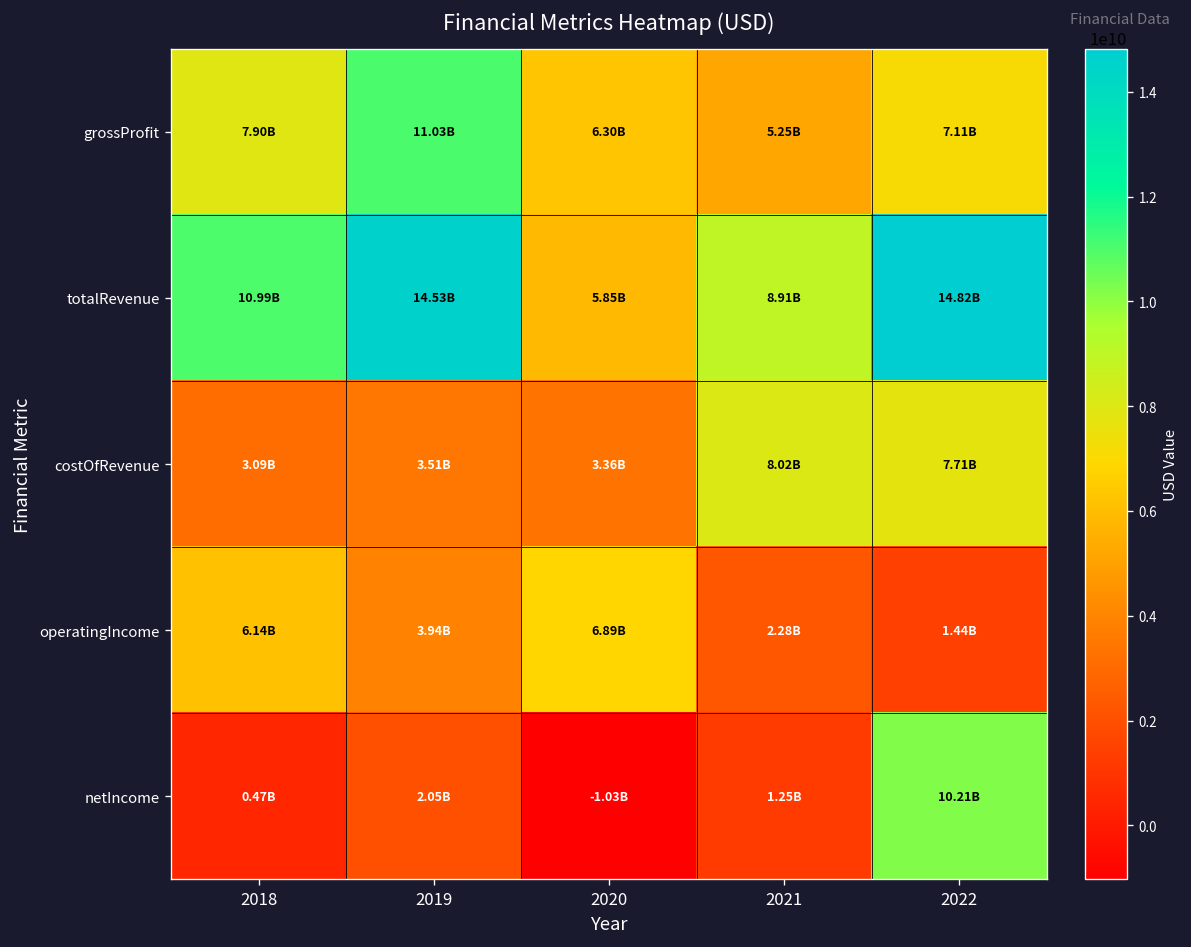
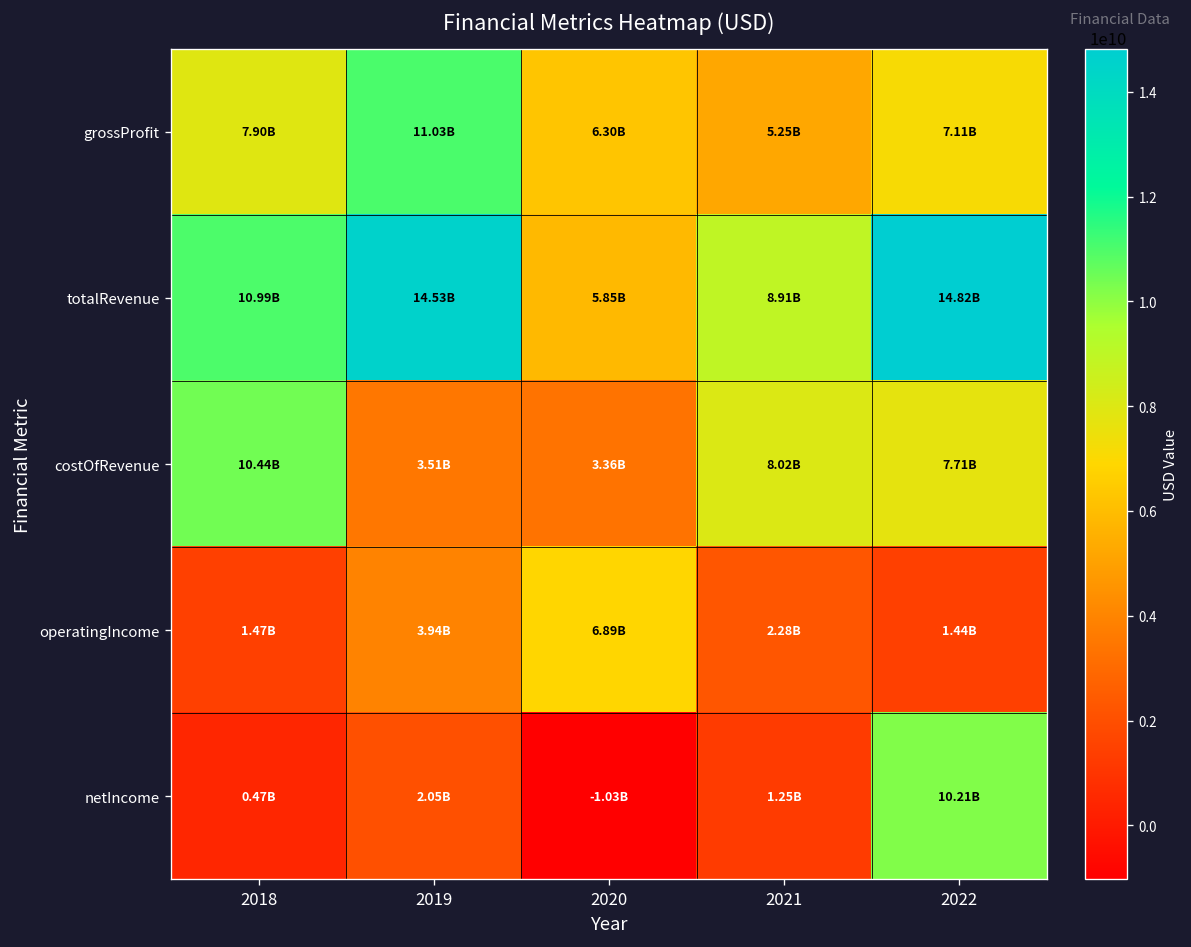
  {
    "grossProfit": {
      "2018": "7.90B",
      "2019": "11.03B",
      "2020": "6.30B",
      "2021": "5.25B",
      "2022": "7.11B"
    },
    "totalRevenue": {
      "2018": "10.99B",
      "2019": "14.53B",
      "2020": "5.85B",
      "2021": "8.91B",
      "2022": "14.82B"
    },
    "costOfRevenue": {
-     "2018": "3.09B",
+     "2018": "10.44B",
      "2019": "3.51B",
      "2020": "3.36B",
      "2021": "8.02B",
      "2022": "7.71B"
    },
    "operatingIncome": {
-     "2018": "6.14B",
+     "2018": "1.47B",
      "2019": "3.94B",
      "2020": "6.89B",
      "2021": "2.28B",
      "2022": "1.44B"
    },
    "netIncome": {
      "2018": "0.47B",
      "2019": "2.05B",
      "2020": "-1.03B",
      "2021": "1.25B",
      "2022": "10.21B"
    }
  }
